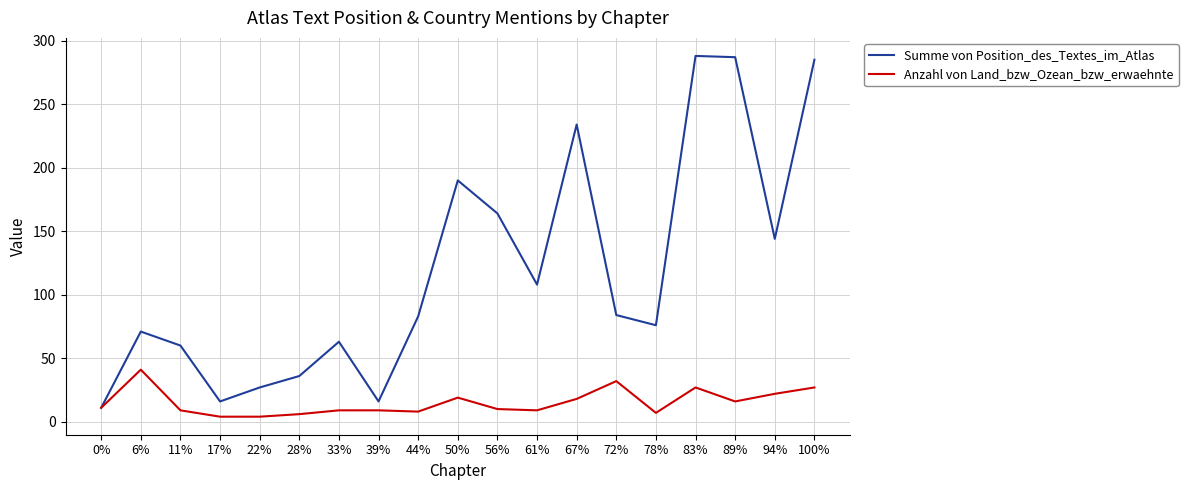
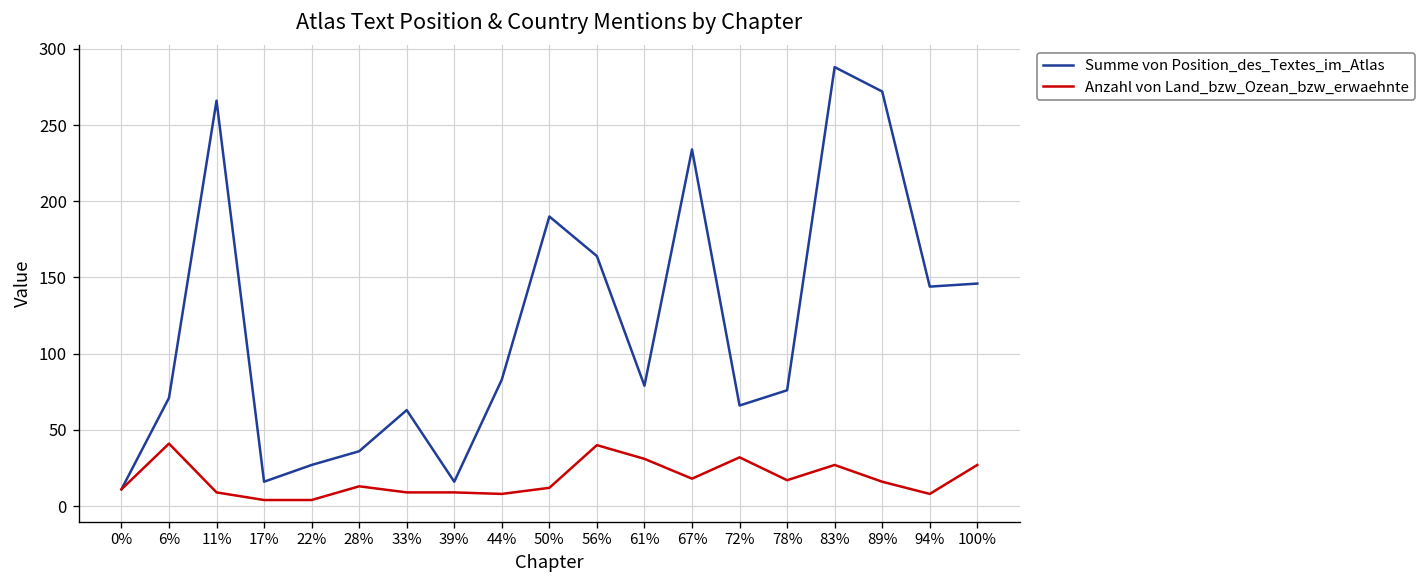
  {
    "Summe von Position_des_Textes_im_Atlas": {
      "6%": 71,
-     "11%": 60,
+     "11%": 266,
      "17%": 16,
      "22%": 27,
      "28%": 36,
      "33%": 63,
      "39%": 16,
      "44%": 83,
      "50%": 190,
      "56%": 164,
-     "61%": 108,
+     "61%": 79,
      "67%": 234,
-     "72%": 84,
+     "72%": 66,
      "78%": 76,
      "83%": 288,
-     "89%": 287,
+     "89%": 272,
      "94%": 144,
-     "100%": 285
+     "100%": 146
    },
    "Anzahl von Land_bzw_Ozean_bzw_erwaehnte": {
      "6%": 41,
      "11%": 9,
      "17%": 4,
      "22%": 4,
-     "28%": 6,
+     "28%": 13,
      "33%": 9,
      "39%": 9,
      "44%": 8,
-     "50%": 19,
-     "56%": 10,
-     "61%": 9,
+     "50%": 12,
+     "56%": 40,
+     "61%": 31,
      "67%": 18,
      "72%": 32,
-     "78%": 7,
+     "78%": 17,
      "83%": 27,
      "89%": 16,
-     "94%": 22,
+     "94%": 8,
      "100%": 27
    }
  }
